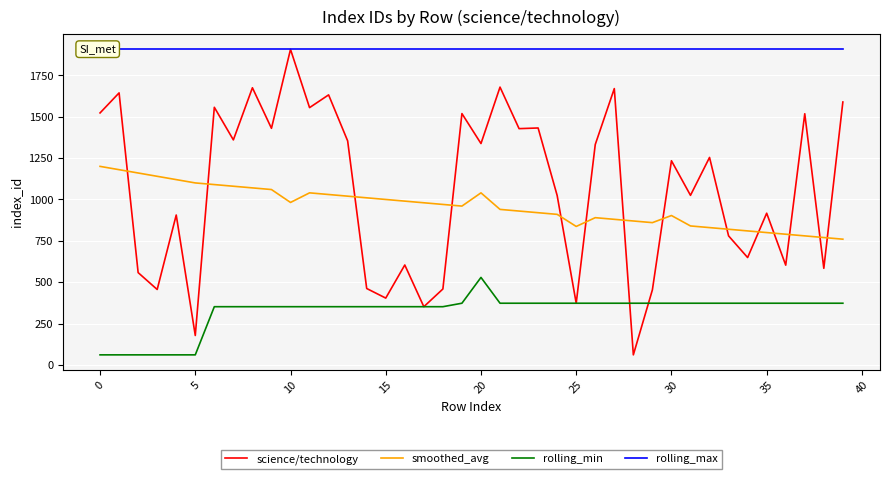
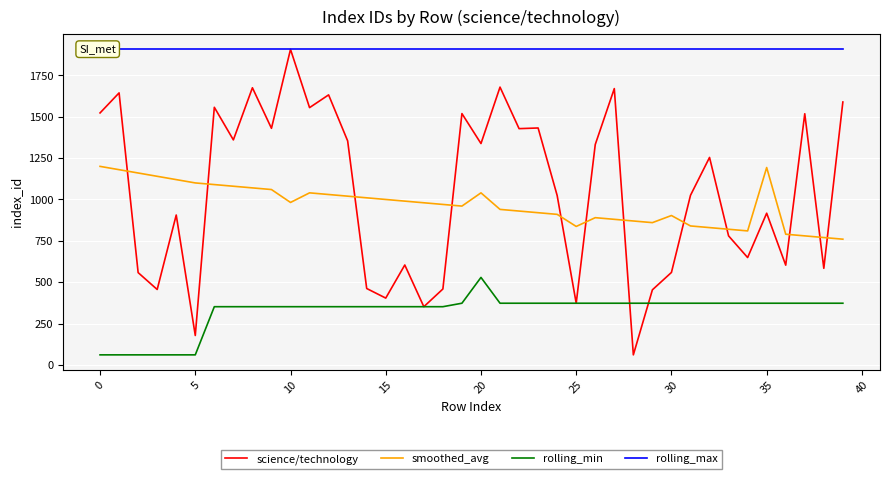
  {
    "science/technology": {
      "0": 1520,
      "5": 180,
      "15": 400,
      "20": 1340,
-     "30": 1230,
+     "30": 560,
      "35": 920
    },
    "smoothed_avg": {
      "0": 1200,
      "5": 1100,
      "10": 980,
      "15": 1000,
      "20": 1040,
      "25": 840,
      "30": 900,
-     "35": 800
+     "35": 1190
    },
    "rolling_min": {
      "0": 60,
      "5": 60,
      "10": 350,
      "15": 350,
      "20": 530,
      "30": 370,
      "35": 370
    },
    "rolling_max": {
      "5": 1910,
      "15": 1910,
      "20": 1910,
      "25": 1910,
      "30": 1910,
      "35": 1910
    }
  }
